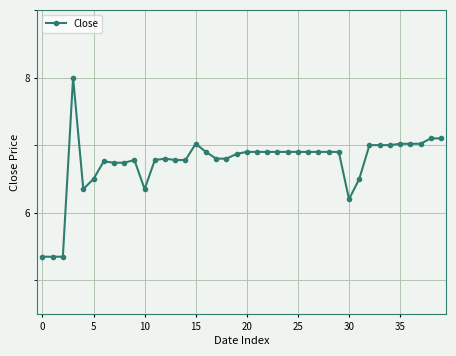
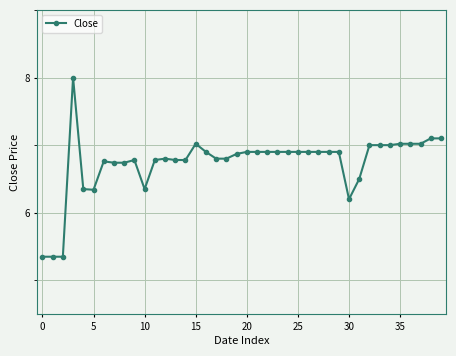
  {
    "0": 5.4,
-   "5": 6.5,
+   "5": 6.3,
    "10": 6.4,
    "15": 7.0,
    "20": 6.9,
    "25": 6.9,
    "30": 6.2,
    "35": 7.0
  }
